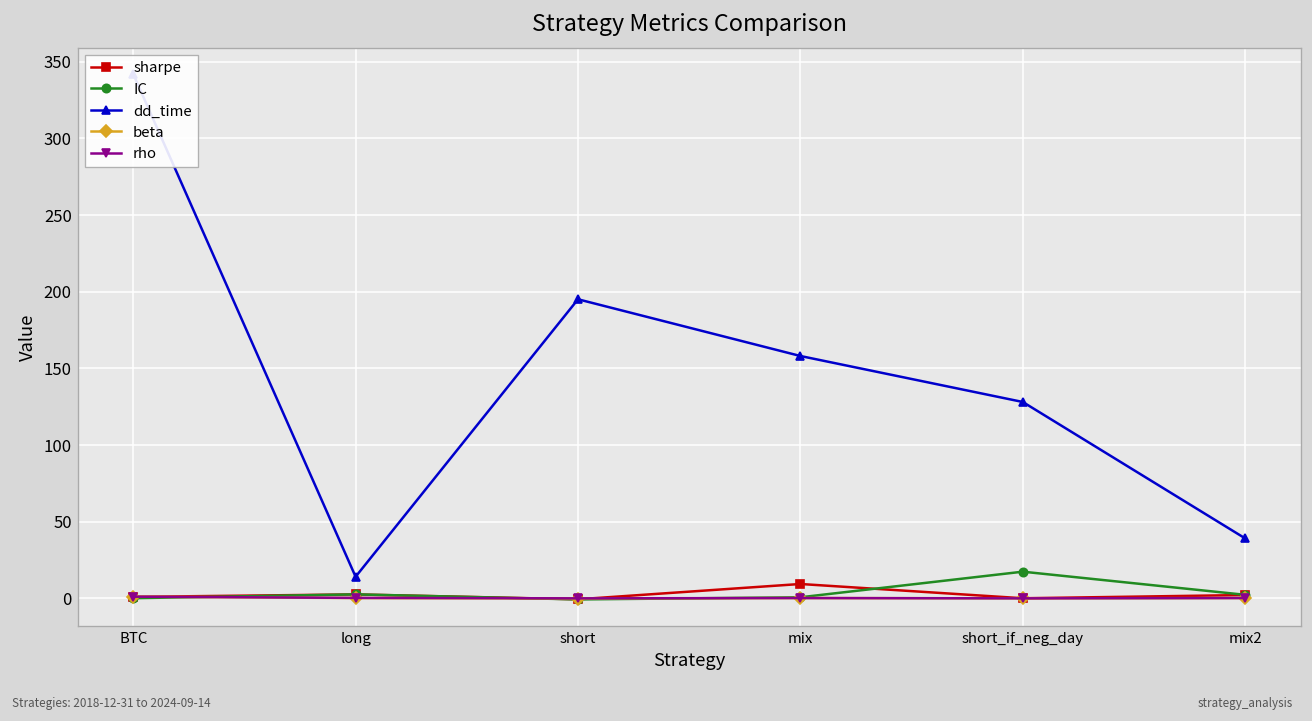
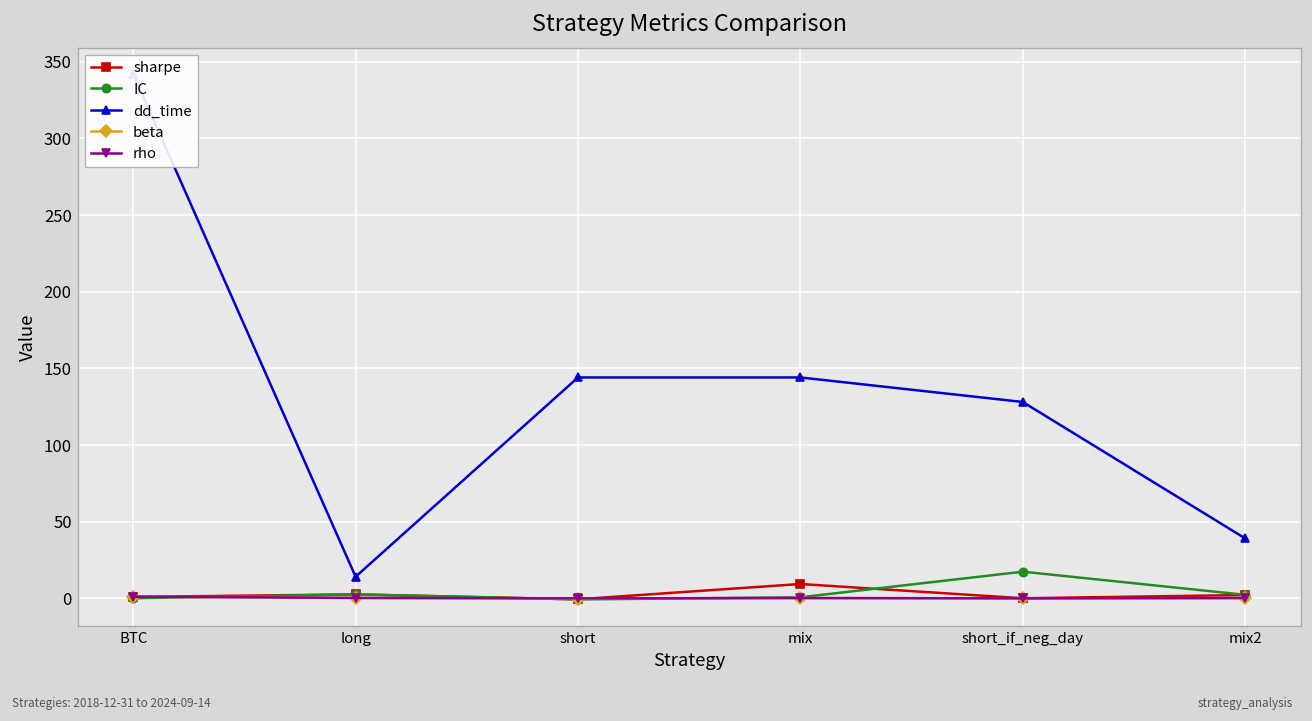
  {
    "sharpe": {
      "mix": 9
    },
    "IC": {
      "short_if_neg_day": 17
    },
    "dd_time": {
      "long": 14,
-     "short": 195,
-     "mix": 158,
+     "short": 144,
+     "mix": 144,
      "short_if_neg_day": 128,
      "mix2": 39
    },
    "rho": {
      "long": 0
    }
  }
